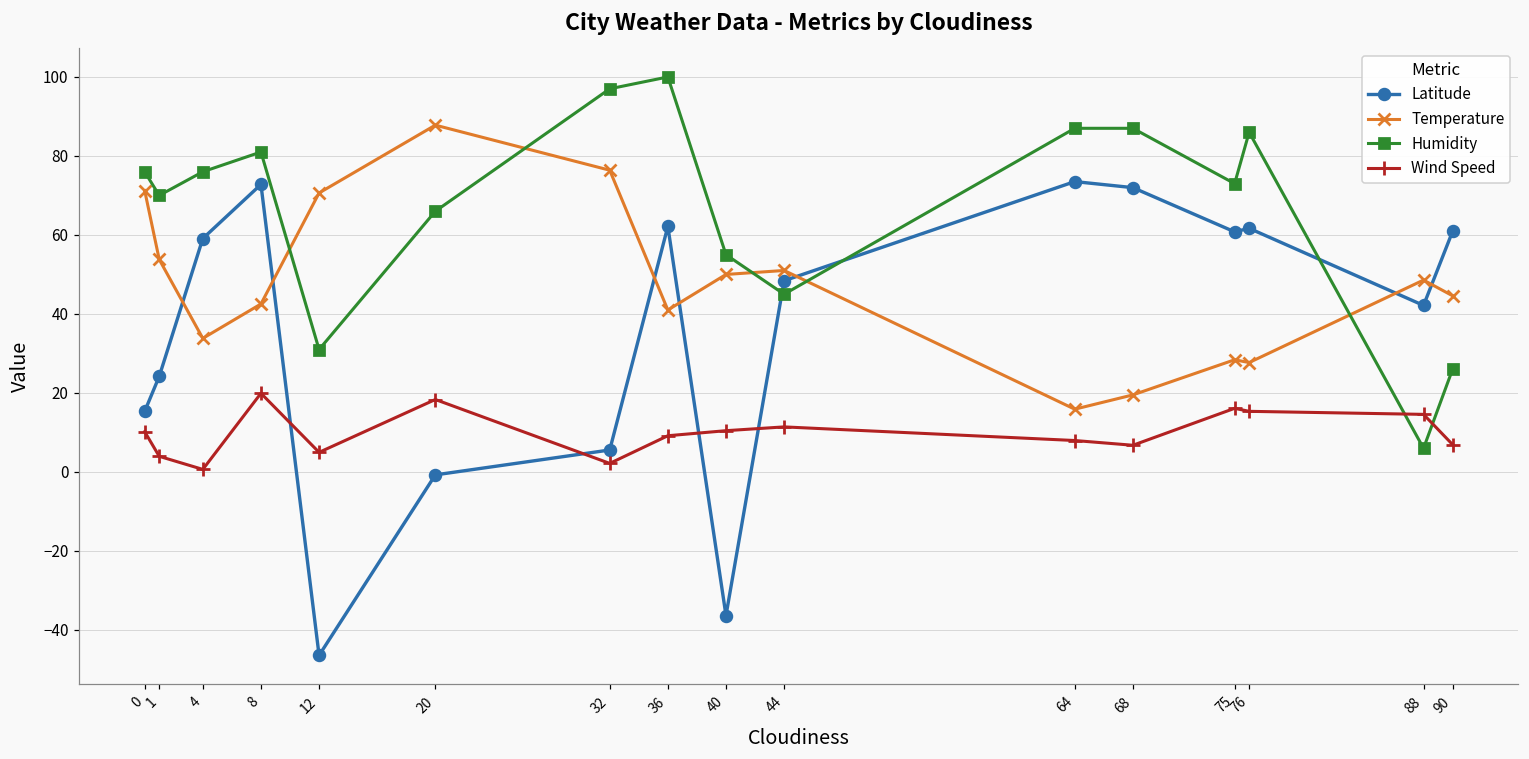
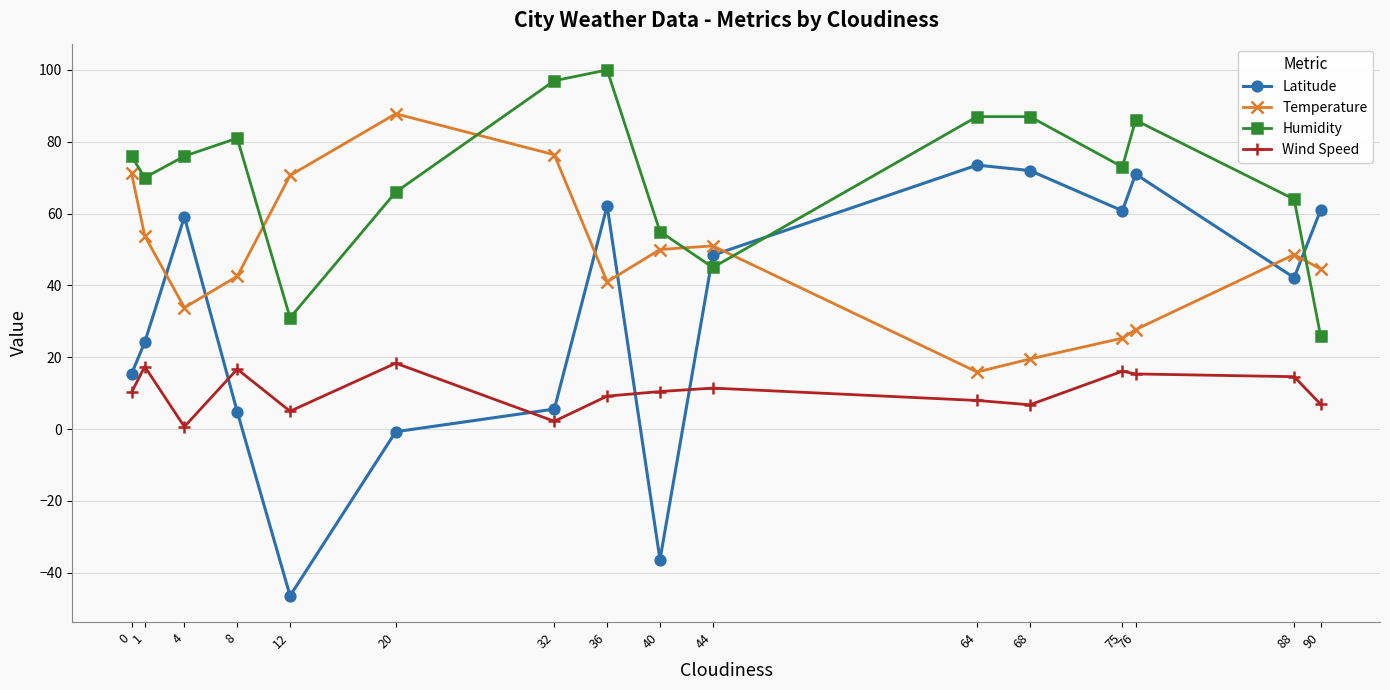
  {
    "Latitude": {
      "0": 15,
      "1": 24,
      "4": 59,
-     "8": 73,
+     "8": 5,
      "12": -46,
      "20": -1,
      "32": 6,
      "36": 62,
      "40": -36,
      "44": 48,
      "64": 74,
      "68": 72,
      "75": 61,
-     "76": 62,
+     "76": 71,
      "88": 42,
      "90": 61
    },
    "Temperature": {
      "0": 71,
      "1": 54,
      "4": 34,
      "8": 43,
      "12": 71,
      "20": 88,
      "32": 76,
      "36": 41,
      "40": 50,
      "44": 51,
      "64": 16,
      "68": 20,
-     "75": 28,
+     "75": 25,
      "76": 28,
      "88": 49,
      "90": 45
    },
    "Humidity": {
      "0": 76,
      "1": 70,
      "4": 76,
      "8": 81,
      "12": 31,
      "20": 66,
      "32": 97,
      "36": 100,
      "40": 55,
      "44": 45,
      "64": 87,
      "68": 87,
      "75": 73,
      "76": 86,
-     "88": 6,
+     "88": 64,
      "90": 26
    },
    "Wind Speed": {
      "0": 10,
-     "1": 4,
+     "1": 17,
      "4": 1,
-     "8": 20,
+     "8": 17,
      "12": 5,
      "20": 18,
      "32": 2,
      "36": 9,
      "40": 10,
      "44": 11,
      "64": 8,
      "68": 7,
      "75": 16,
      "76": 15,
      "88": 15,
      "90": 7
    }
  }
